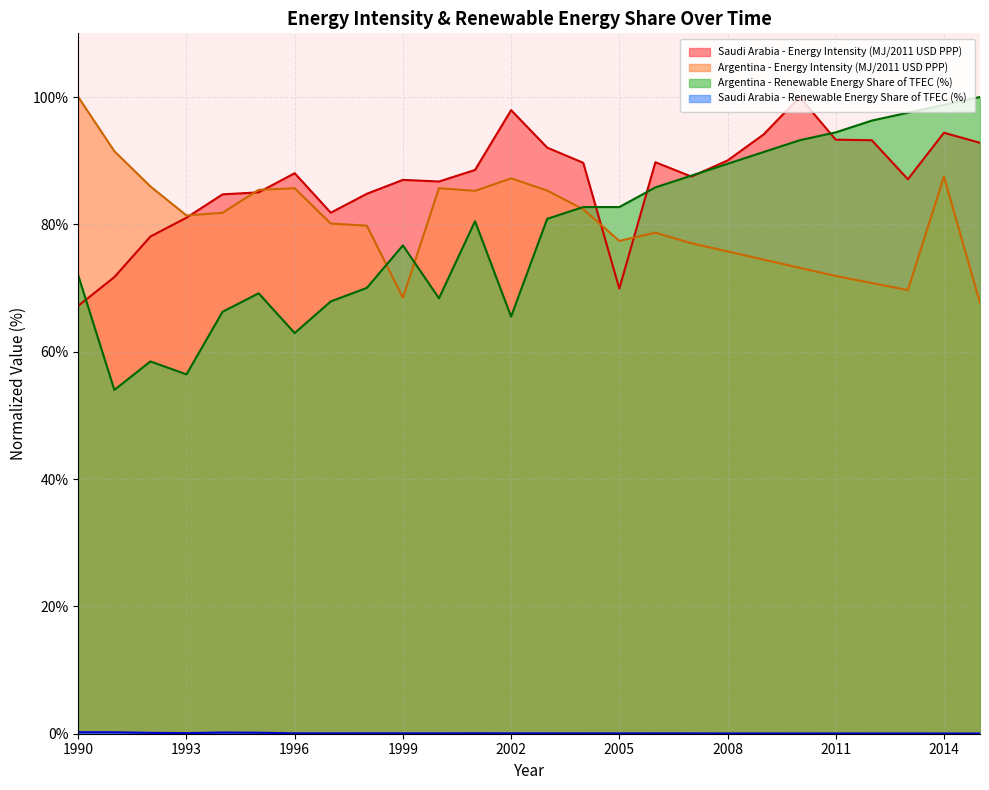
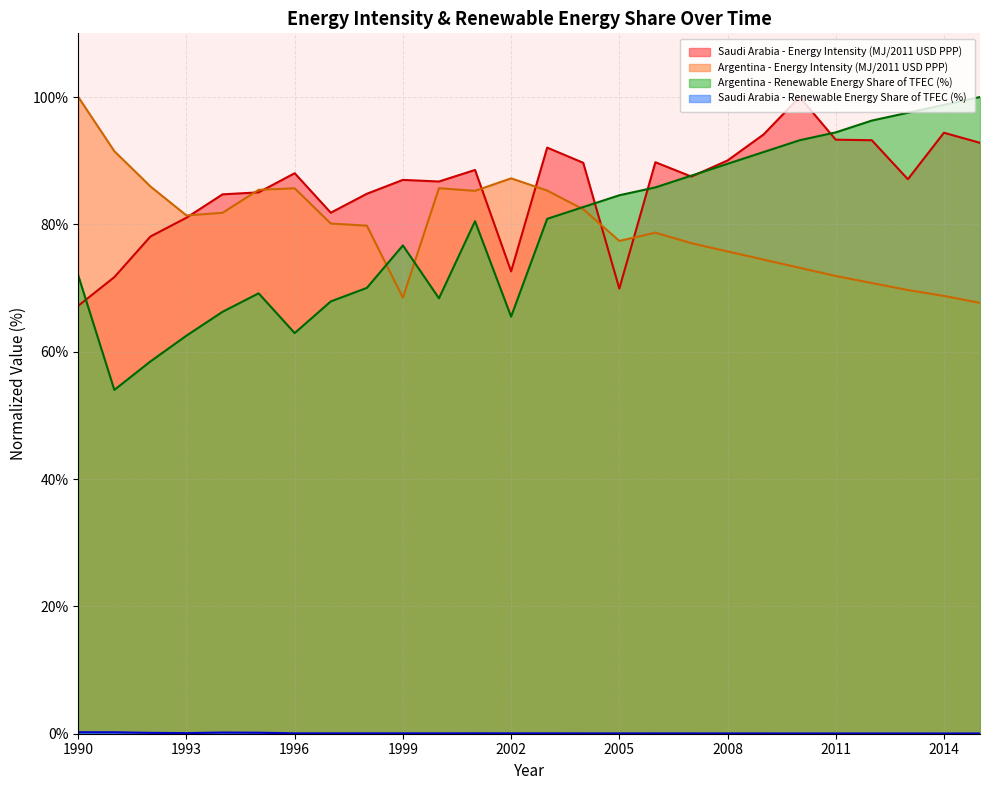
  {
    "Saudi Arabia - Energy Intensity (MJ/2011 USD PPP)": {
      "1990": "67%",
      "1996": "88%",
      "1999": "87%",
-     "2002": "98%",
+     "2002": "73%",
      "2005": "70%",
      "2008": "90%",
      "2011": "93%",
      "2014": "94%"
    },
    "Argentina - Energy Intensity (MJ/2011 USD PPP)": {
      "1990": "100%",
      "1996": "86%",
      "1999": "68%",
      "2002": "87%",
      "2005": "77%",
      "2008": "76%",
      "2011": "72%",
-     "2014": "88%"
+     "2014": "69%"
    },
    "Argentina - Renewable Energy Share of TFEC (%)": {
      "1990": "72%",
-     "1993": "56%",
+     "1993": "63%",
      "1996": "63%",
      "1999": "77%",
      "2002": "66%",
-     "2005": "83%",
+     "2005": "85%",
      "2008": "90%",
      "2011": "94%"
    },
    "Saudi Arabia - Renewable Energy Share of TFEC (%)": {
      "1990": "0%",
      "1993": "0%",
      "1996": "0%",
      "1999": "0%",
      "2002": "0%",
      "2005": "0%",
      "2008": "0%",
      "2011": "0%",
      "2014": "0%"
    }
  }
